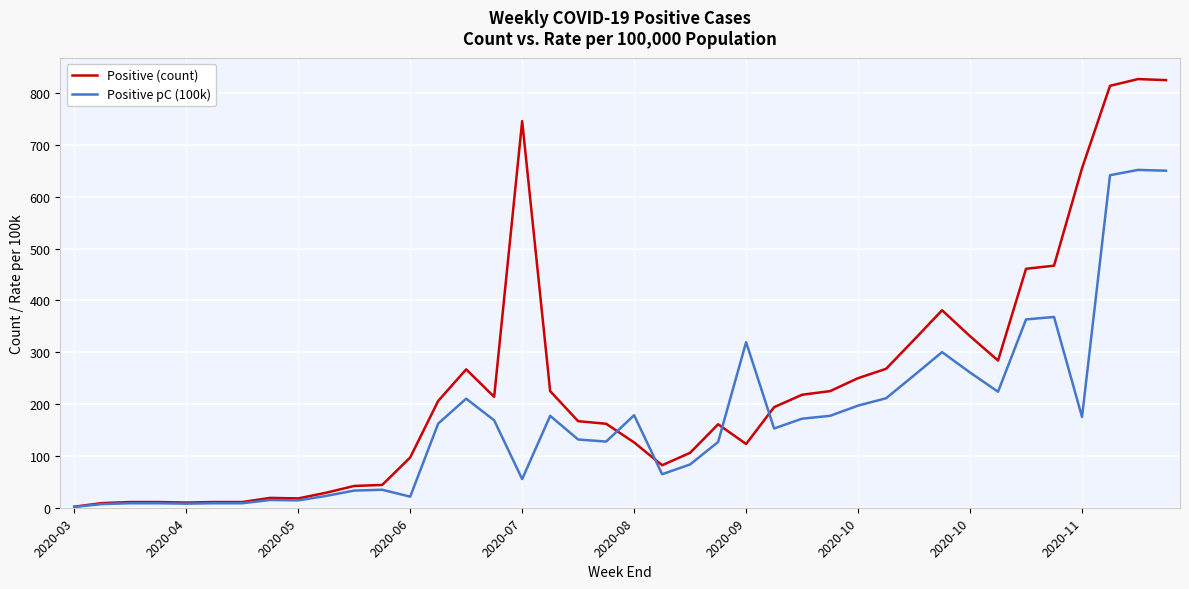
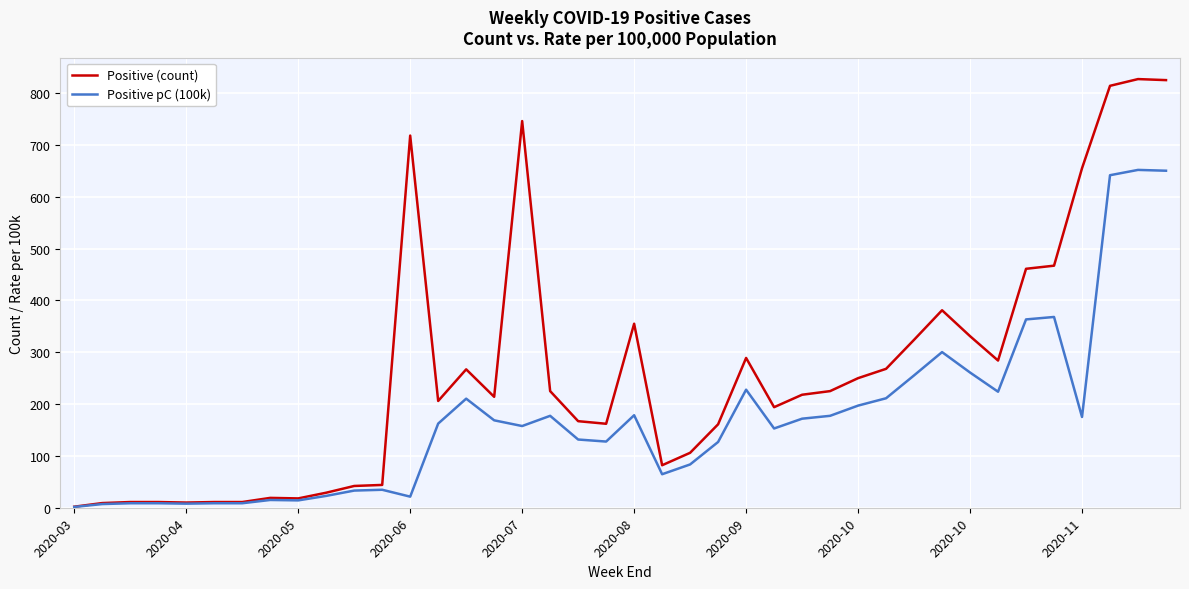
  {
    "Positive (count)": {
-     "2020-06": 100,
+     "2020-06": 720,
      "2020-07": 750,
-     "2020-08": 130,
-     "2020-09": 120,
+     "2020-08": 360,
+     "2020-09": 290,
      "2020-11": 660
    },
    "Positive pC (100k)": {
      "2020-06": 20,
-     "2020-07": 60,
+     "2020-07": 160,
      "2020-08": 180,
-     "2020-09": 320,
+     "2020-09": 230,
      "2020-11": 180
    }
  }
